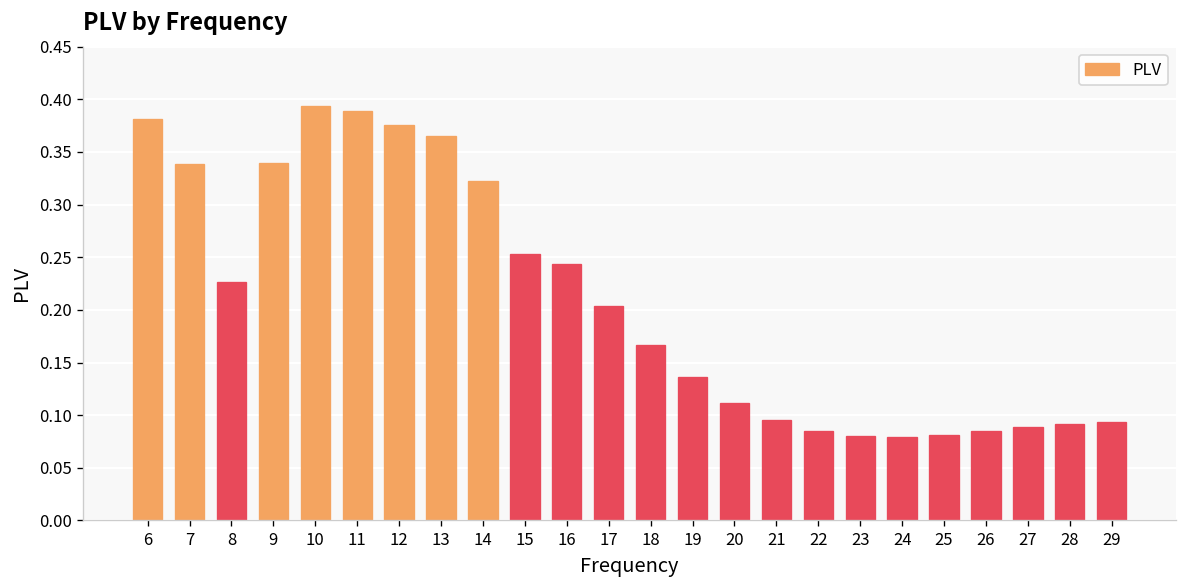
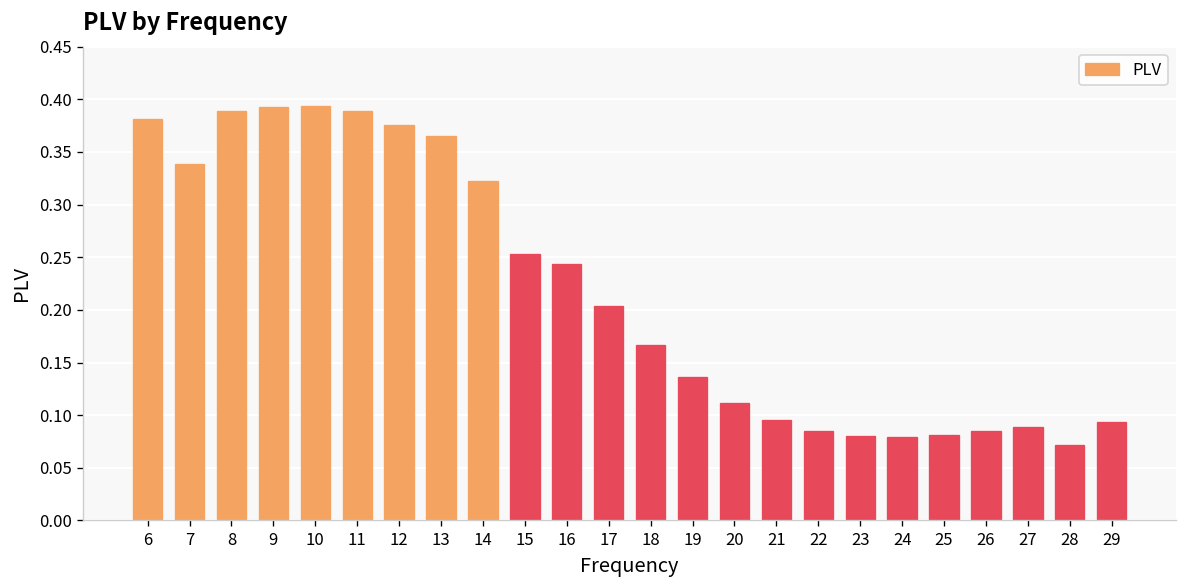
  {
    "6": 0.38,
    "7": 0.34,
-   "8": 0.23,
-   "9": 0.34,
+   "8": 0.39,
+   "9": 0.39,
    "10": 0.39,
    "11": 0.39,
    "12": 0.38,
    "13": 0.37,
    "14": 0.32,
    "15": 0.25,
    "16": 0.24,
    "17": 0.20,
    "18": 0.17,
    "19": 0.14,
    "20": 0.11,
    "21": 0.09,
    "22": 0.08,
    "23": 0.08,
    "24": 0.08,
    "25": 0.08,
    "26": 0.08,
    "27": 0.09,
-   "28": 0.09,
+   "28": 0.07,
    "29": 0.09
  }
